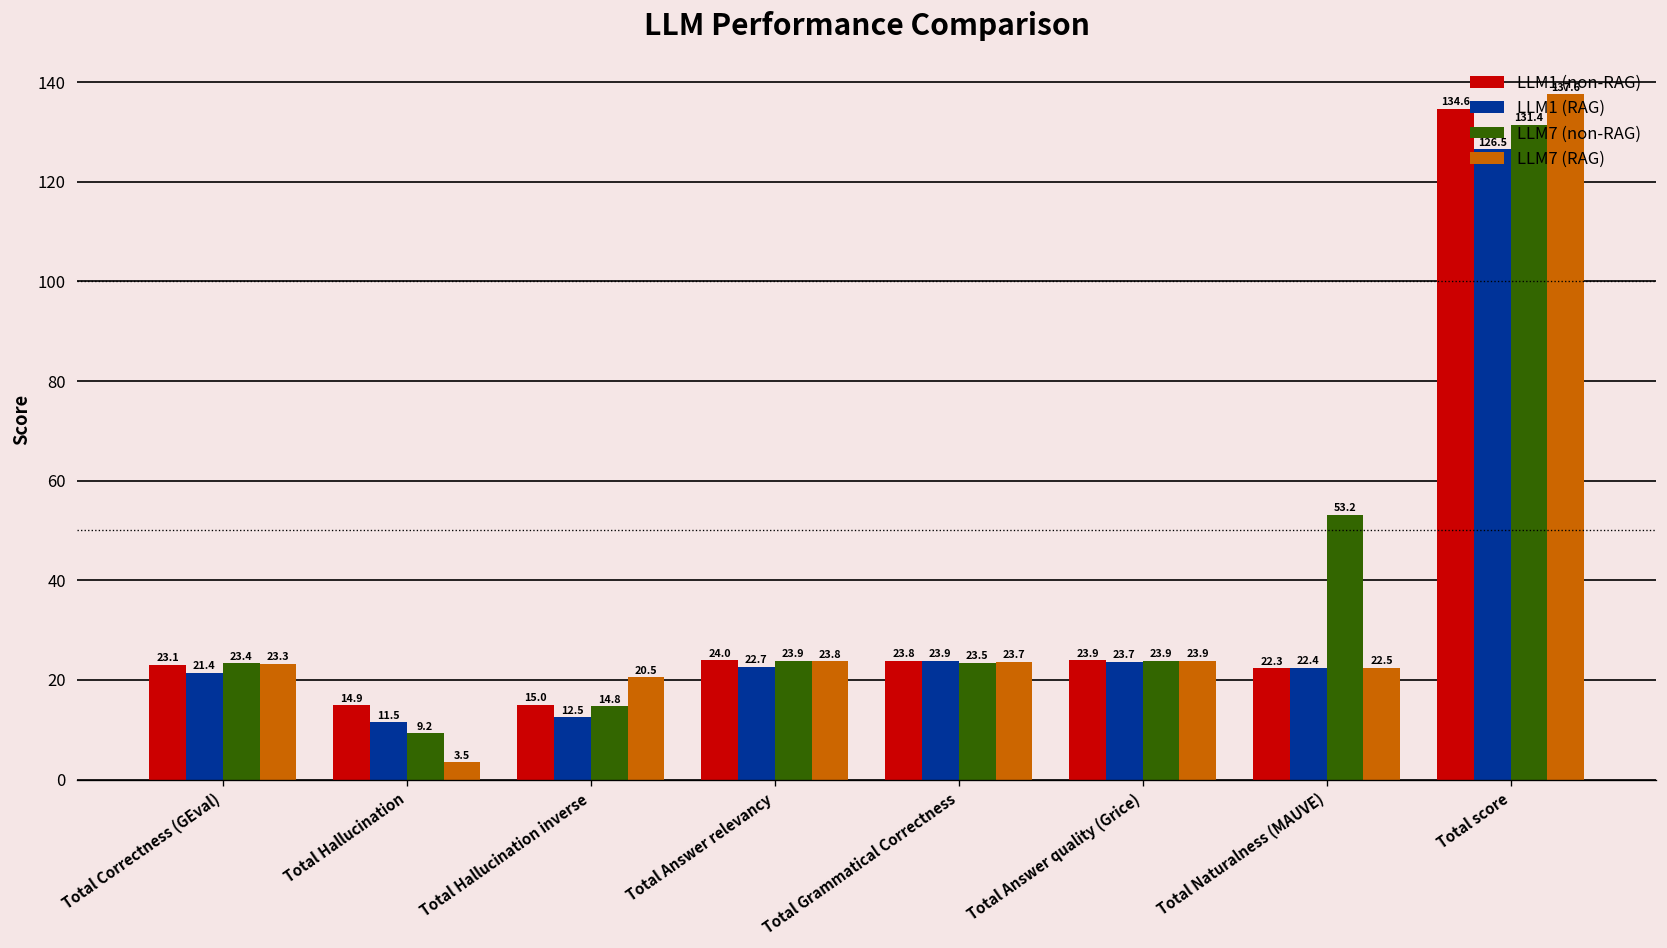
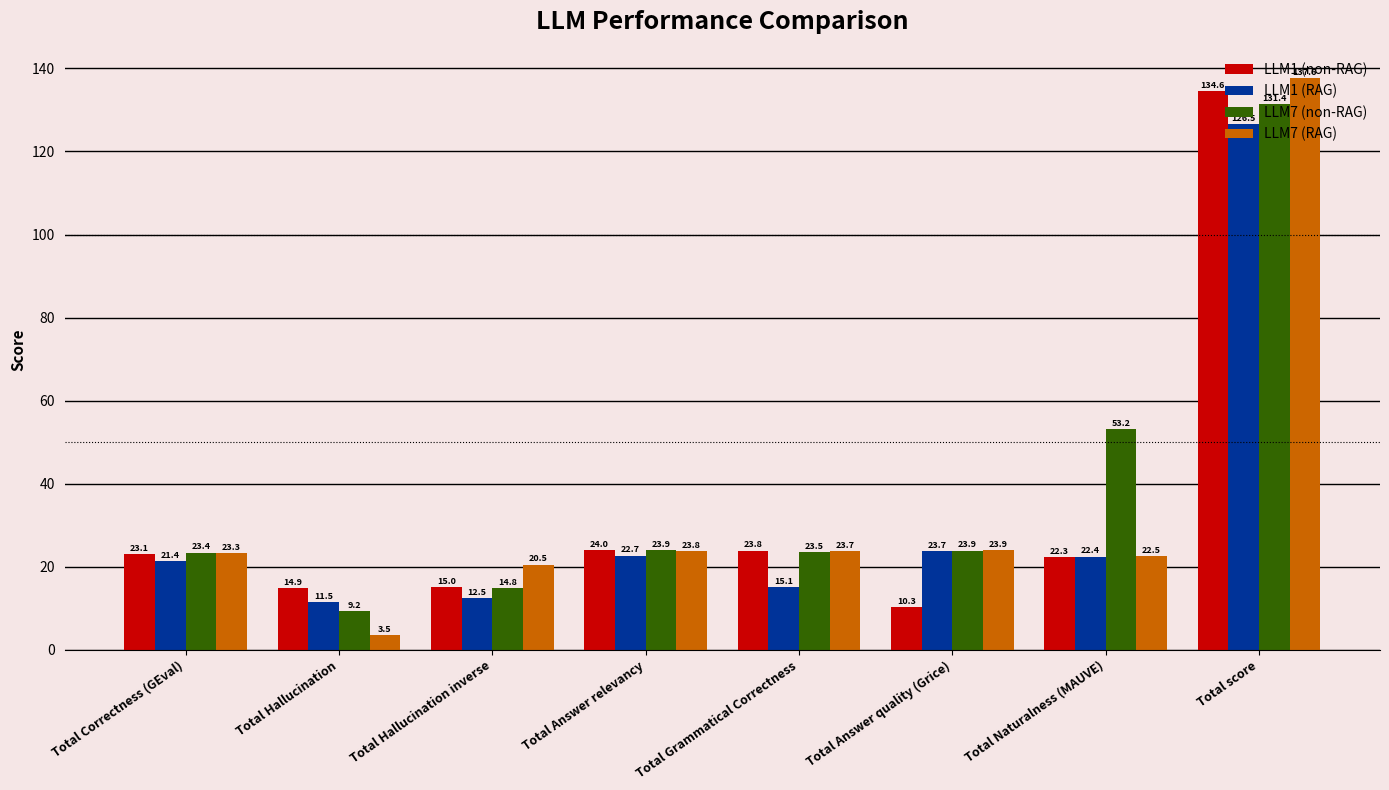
  {
    "LLM1 (non-RAG)": {
      "Total Correctness (GEval)": 23.1,
      "Total Hallucination": 14.9,
      "Total Hallucination inverse": 15.0,
      "Total Answer relevancy": 24.0,
      "Total Grammatical Correctness": 23.8,
-     "Total Answer quality (Grice)": 23.9,
+     "Total Answer quality (Grice)": 10.3,
      "Total Naturalness (MAUVE)": 22.3,
      "Total score": 134.6
    },
    "LLM1 (RAG)": {
      "Total Correctness (GEval)": 21.4,
      "Total Hallucination": 11.5,
      "Total Hallucination inverse": 12.5,
      "Total Answer relevancy": 22.7,
-     "Total Grammatical Correctness": 23.9,
+     "Total Grammatical Correctness": 15.1,
      "Total Answer quality (Grice)": 23.7,
      "Total Naturalness (MAUVE)": 22.4,
      "Total score": 126.5
    },
    "LLM7 (non-RAG)": {
      "Total Correctness (GEval)": 23.4,
      "Total Hallucination": 9.2,
      "Total Hallucination inverse": 14.8,
      "Total Answer relevancy": 23.9,
      "Total Grammatical Correctness": 23.5,
      "Total Answer quality (Grice)": 23.9,
      "Total Naturalness (MAUVE)": 53.2,
      "Total score": 131.4
    },
    "LLM7 (RAG)": {
      "Total Correctness (GEval)": 23.3,
      "Total Hallucination": 3.5,
      "Total Hallucination inverse": 20.5,
      "Total Answer relevancy": 23.8,
      "Total Grammatical Correctness": 23.7,
      "Total Answer quality (Grice)": 23.9,
      "Total Naturalness (MAUVE)": 22.5,
      "Total score": 137.6
    }
  }
